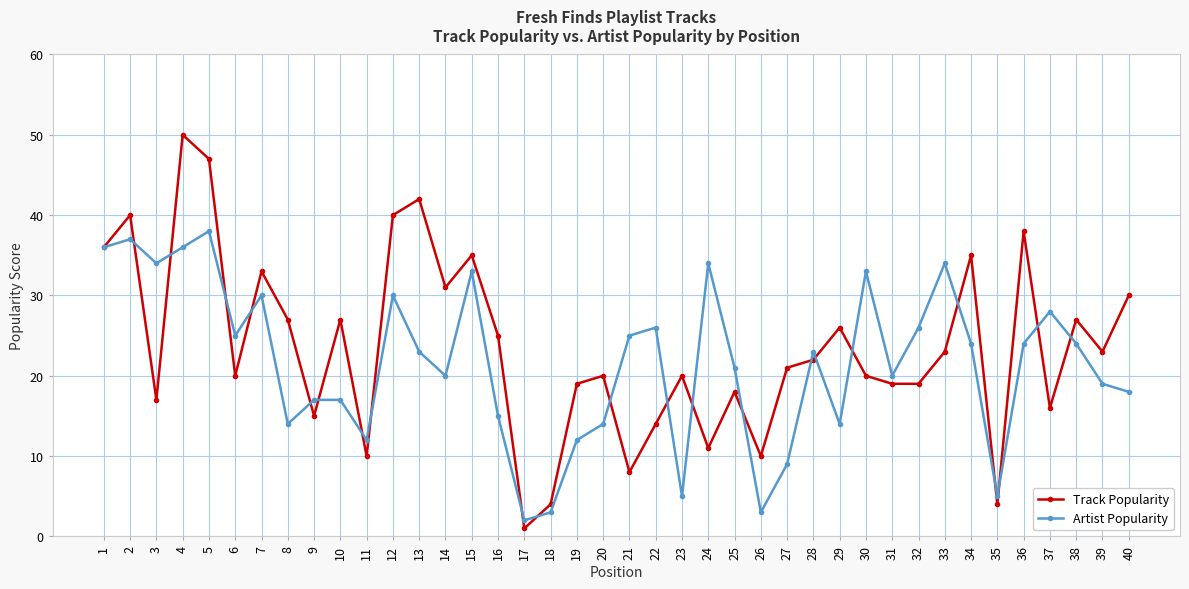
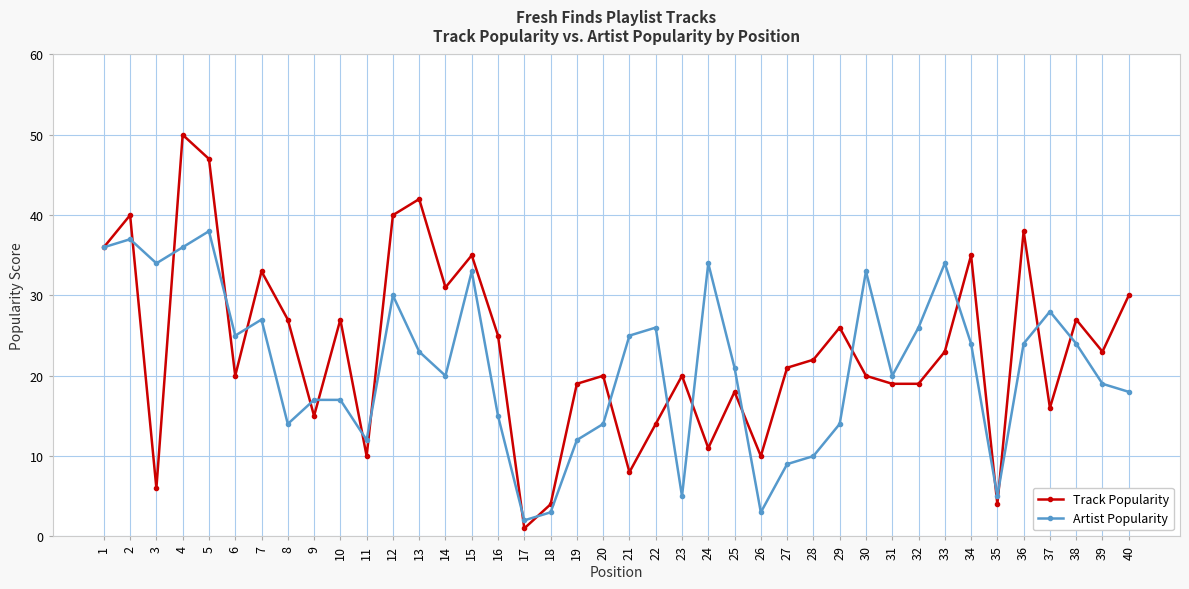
  {
    "Track Popularity": {
      "2": 40,
-     "3": 17,
+     "3": 6,
      "4": 50,
      "5": 47,
      "6": 20,
      "7": 33,
      "8": 27,
      "9": 15,
      "10": 27,
      "11": 10,
      "12": 40,
      "13": 42,
      "14": 31,
      "15": 35,
      "16": 25,
      "17": 1,
      "18": 4,
      "19": 19,
      "20": 20,
      "21": 8,
      "22": 14,
      "23": 20,
      "24": 11,
      "25": 18,
      "26": 10,
      "27": 21,
      "28": 22,
      "29": 26,
      "30": 20,
      "31": 19,
      "32": 19,
      "33": 23,
      "34": 35,
      "35": 4,
      "36": 38,
      "37": 16,
      "38": 27,
      "39": 23,
      "40": 30
    },
    "Artist Popularity": {
      "2": 37,
      "3": 34,
      "4": 36,
      "5": 38,
      "6": 25,
-     "7": 30,
+     "7": 27,
      "8": 14,
      "9": 17,
      "10": 17,
      "11": 12,
      "12": 30,
      "13": 23,
      "14": 20,
      "15": 33,
      "16": 15,
      "17": 2,
      "18": 3,
      "19": 12,
      "20": 14,
      "21": 25,
      "22": 26,
      "23": 5,
      "24": 34,
      "25": 21,
      "26": 3,
      "27": 9,
-     "28": 23,
+     "28": 10,
      "29": 14,
      "30": 33,
      "31": 20,
      "32": 26,
      "33": 34,
      "34": 24,
      "35": 5,
      "36": 24,
      "37": 28,
      "38": 24,
      "39": 19,
      "40": 18
    }
  }
